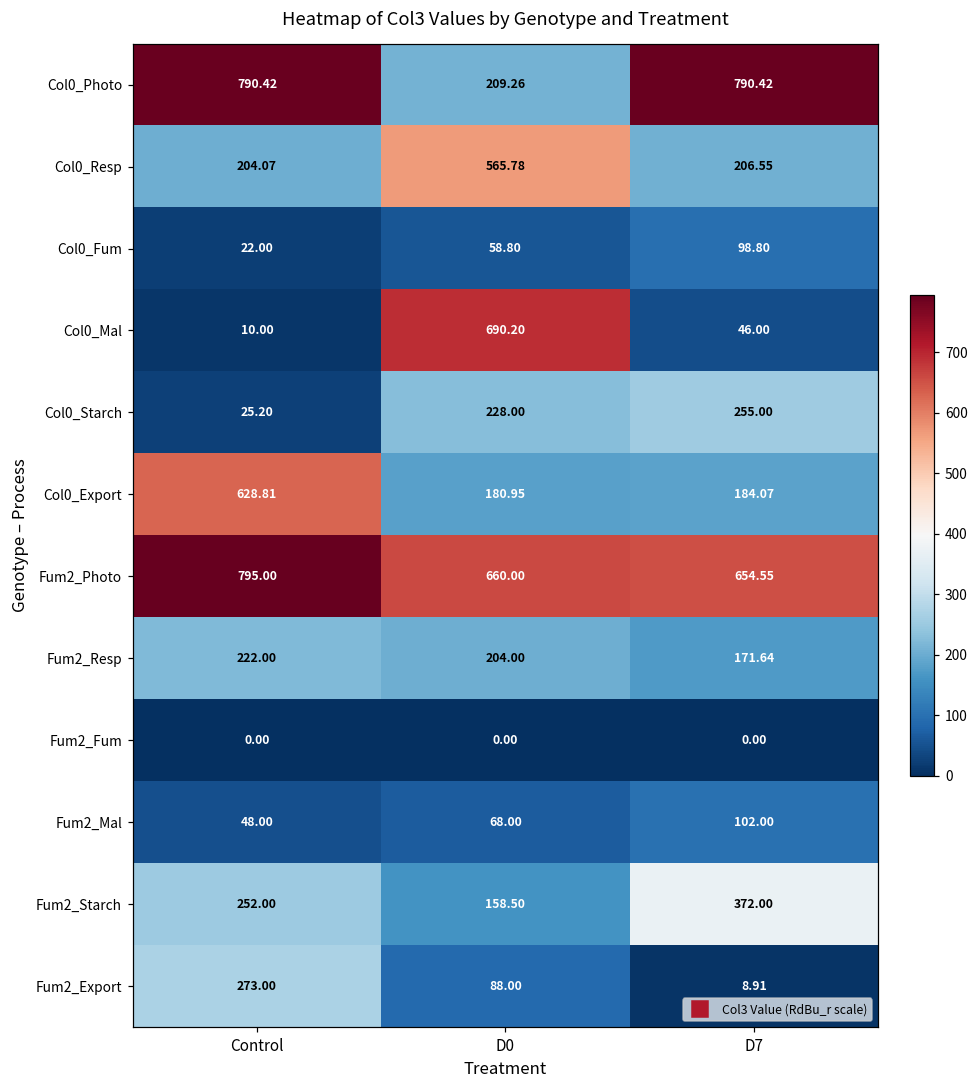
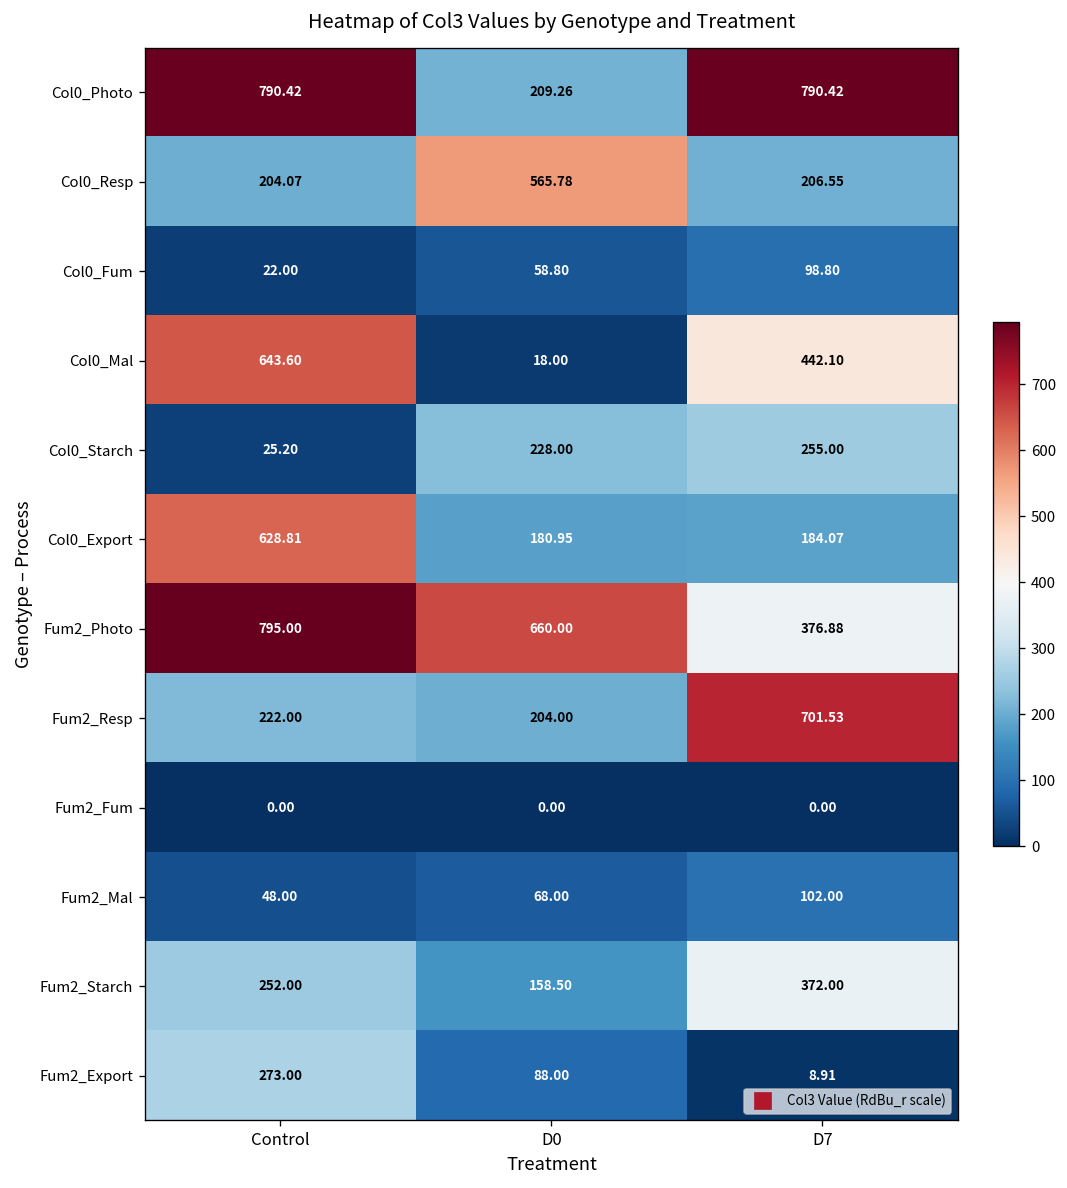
  {
    "Col0_Photo": {
      "Control": 790.42,
      "D0": 209.26,
      "D7": 790.42
    },
    "Col0_Resp": {
      "Control": 204.07,
      "D0": 565.78,
      "D7": 206.55
    },
    "Col0_Fum": {
      "Control": 22.00,
      "D0": 58.80,
      "D7": 98.80
    },
    "Col0_Mal": {
-     "Control": 10.00,
-     "D0": 690.20,
-     "D7": 46.00
+     "Control": 643.60,
+     "D0": 18.00,
+     "D7": 442.10
    },
    "Col0_Starch": {
      "Control": 25.20,
      "D0": 228.00,
      "D7": 255.00
    },
    "Col0_Export": {
      "Control": 628.81,
      "D0": 180.95,
      "D7": 184.07
    },
    "Fum2_Photo": {
      "Control": 795.00,
      "D0": 660.00,
-     "D7": 654.55
+     "D7": 376.88
    },
    "Fum2_Resp": {
      "Control": 222.00,
      "D0": 204.00,
-     "D7": 171.64
+     "D7": 701.53
    },
    "Fum2_Fum": {
      "Control": 0.00,
      "D0": 0.00,
      "D7": 0.00
    },
    "Fum2_Mal": {
      "Control": 48.00,
      "D0": 68.00,
      "D7": 102.00
    },
    "Fum2_Starch": {
      "Control": 252.00,
      "D0": 158.50,
      "D7": 372.00
    },
    "Fum2_Export": {
      "Control": 273.00,
      "D0": 88.00,
      "D7": 8.91
    }
  }
